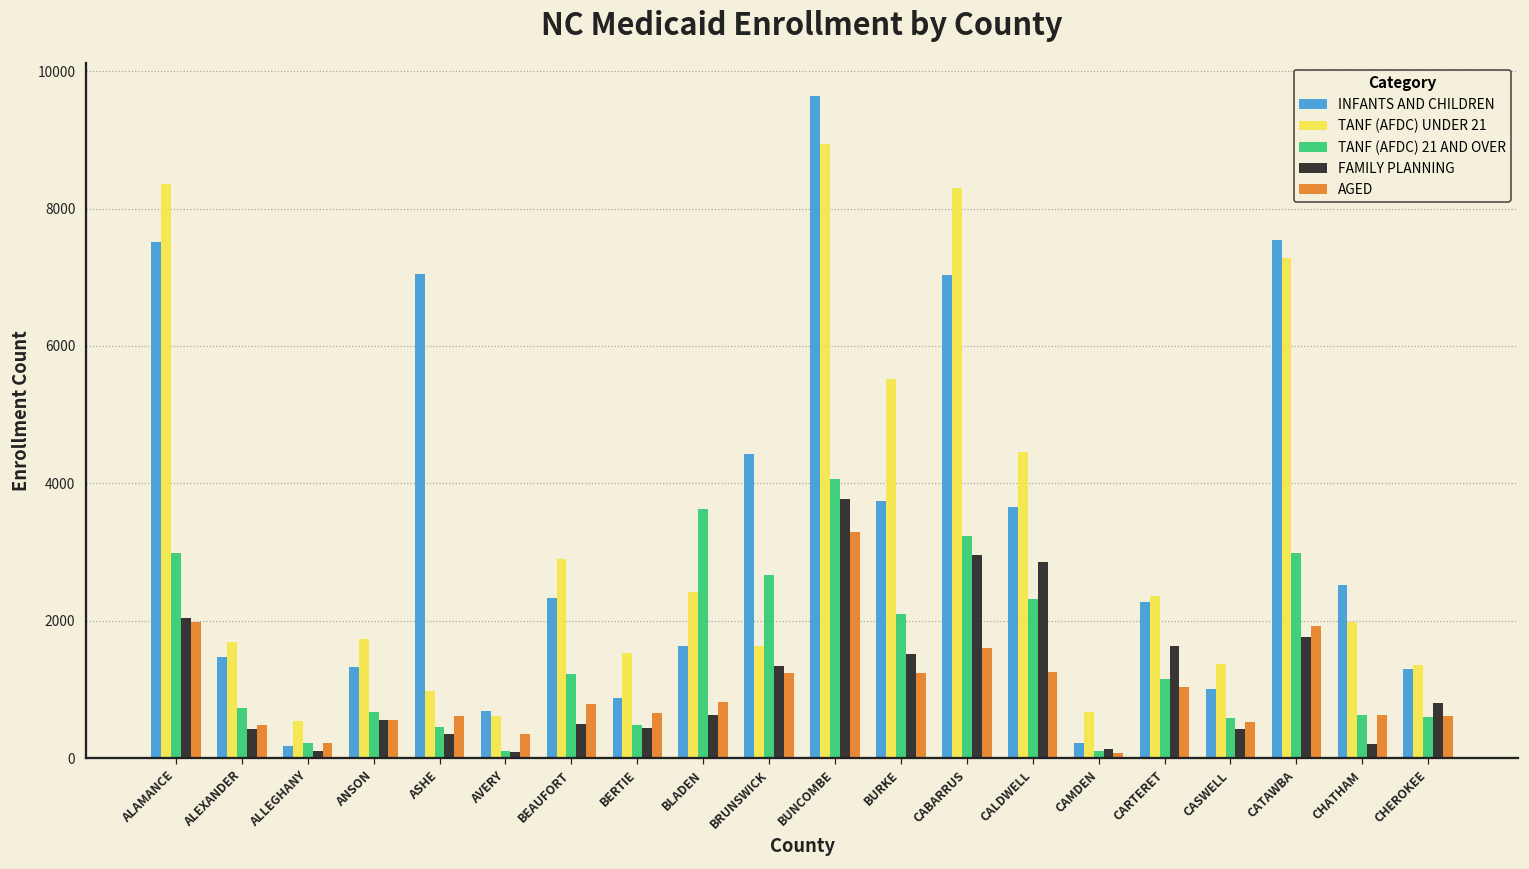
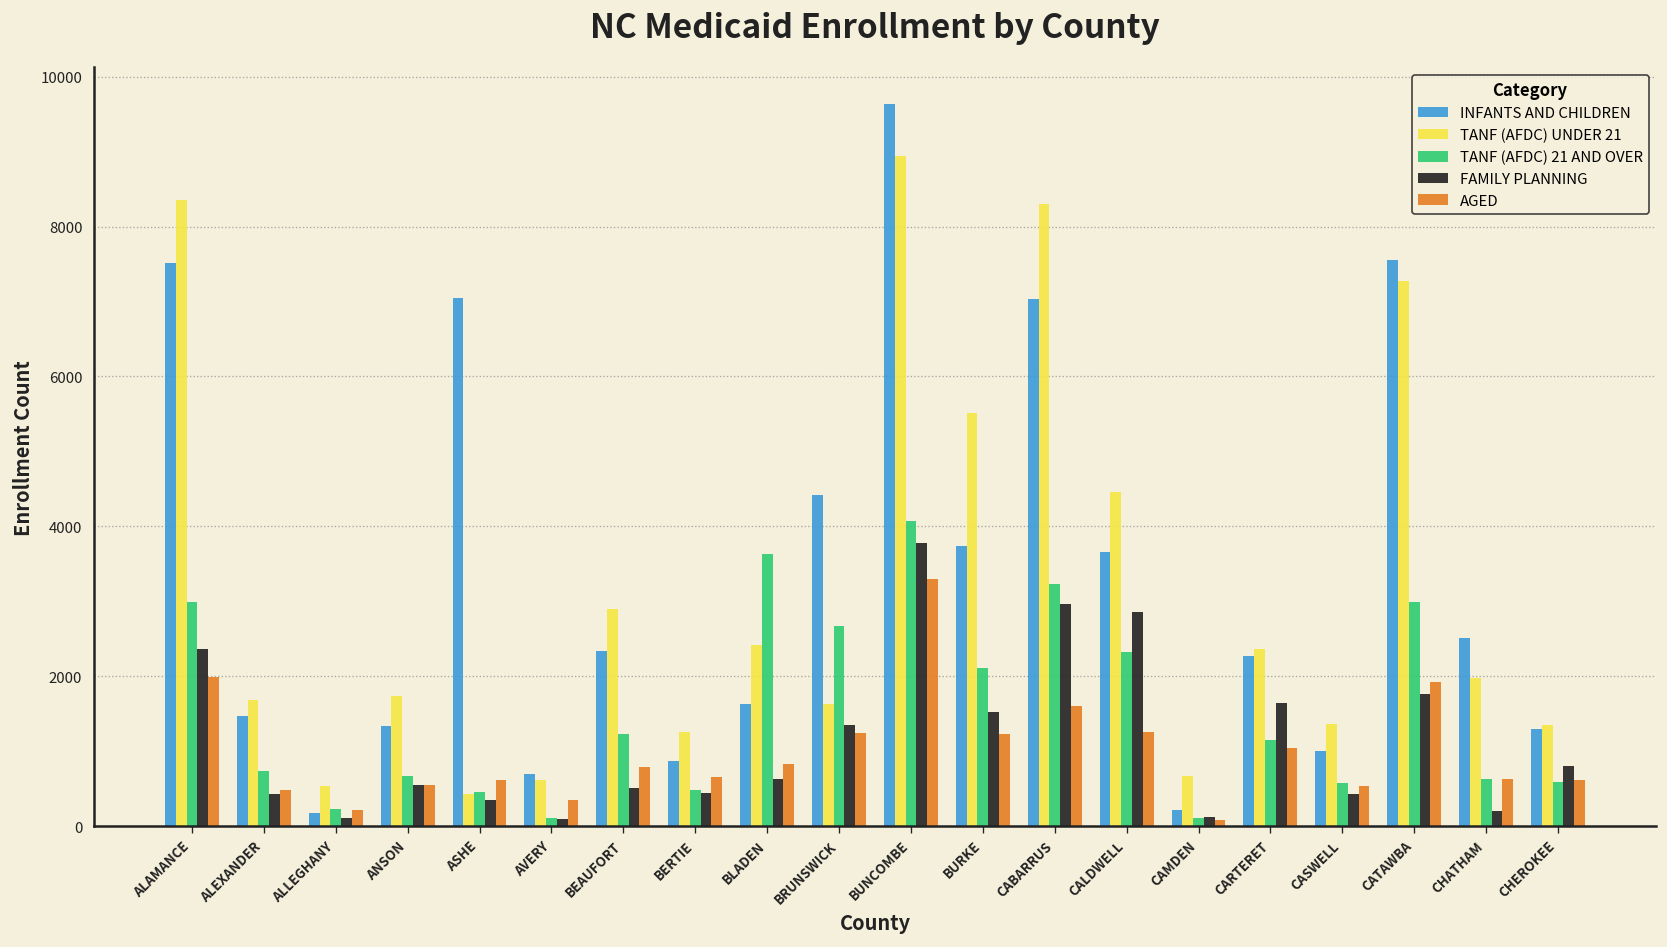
  {
    "INFANTS AND CHILDREN": {
      "ALAMANCE": 7500,
      "ALEXANDER": 1500,
      "ALLEGHANY": 200,
      "ANSON": 1300,
      "ASHE": 7100,
      "AVERY": 700,
      "BEAUFORT": 2300,
      "BERTIE": 900,
      "BLADEN": 1600,
      "BRUNSWICK": 4400,
      "BUNCOMBE": 9600,
      "BURKE": 3700,
      "CABARRUS": 7000,
      "CALDWELL": 3700,
      "CAMDEN": 200,
      "CARTERET": 2300,
      "CASWELL": 1000,
      "CATAWBA": 7500,
      "CHATHAM": 2500,
      "CHEROKEE": 1300
    },
    "TANF (AFDC) UNDER 21": {
      "ALAMANCE": 8400,
      "ALEXANDER": 1700,
      "ALLEGHANY": 500,
      "ANSON": 1700,
-     "ASHE": 1000,
+     "ASHE": 400,
      "AVERY": 600,
      "BEAUFORT": 2900,
-     "BERTIE": 1500,
+     "BERTIE": 1300,
      "BLADEN": 2400,
      "BRUNSWICK": 1600,
      "BUNCOMBE": 8900,
      "BURKE": 5500,
      "CABARRUS": 8300,
      "CALDWELL": 4500,
      "CAMDEN": 700,
      "CARTERET": 2400,
      "CASWELL": 1400,
      "CATAWBA": 7300,
      "CHATHAM": 2000,
      "CHEROKEE": 1400
    },
    "TANF (AFDC) 21 AND OVER": {
      "ALAMANCE": 3000,
      "ALEXANDER": 700,
      "ALLEGHANY": 200,
      "ANSON": 700,
      "ASHE": 500,
      "AVERY": 100,
      "BEAUFORT": 1200,
      "BERTIE": 500,
      "BLADEN": 3600,
      "BRUNSWICK": 2700,
      "BUNCOMBE": 4100,
      "BURKE": 2100,
      "CABARRUS": 3200,
      "CALDWELL": 2300,
      "CAMDEN": 100,
      "CARTERET": 1200,
      "CASWELL": 600,
      "CATAWBA": 3000,
      "CHATHAM": 600,
      "CHEROKEE": 600
    },
    "FAMILY PLANNING": {
-     "ALAMANCE": 2000,
+     "ALAMANCE": 2400,
      "ALEXANDER": 400,
      "ALLEGHANY": 100,
      "ANSON": 600,
      "ASHE": 300,
      "AVERY": 100,
      "BEAUFORT": 500,
      "BERTIE": 400,
      "BLADEN": 600,
      "BRUNSWICK": 1300,
      "BUNCOMBE": 3800,
      "BURKE": 1500,
      "CABARRUS": 3000,
      "CALDWELL": 2900,
      "CAMDEN": 100,
      "CARTERET": 1600,
      "CASWELL": 400,
      "CATAWBA": 1800,
      "CHATHAM": 200,
      "CHEROKEE": 800
    },
    "AGED": {
      "ALAMANCE": 2000,
      "ALEXANDER": 500,
      "ALLEGHANY": 200,
      "ANSON": 600,
      "ASHE": 600,
      "AVERY": 300,
      "BEAUFORT": 800,
      "BERTIE": 700,
      "BLADEN": 800,
      "BRUNSWICK": 1200,
      "BUNCOMBE": 3300,
      "BURKE": 1200,
      "CABARRUS": 1600,
      "CALDWELL": 1300,
      "CAMDEN": 100,
      "CARTERET": 1000,
      "CASWELL": 500,
      "CATAWBA": 1900,
      "CHATHAM": 600,
      "CHEROKEE": 600
    }
  }
